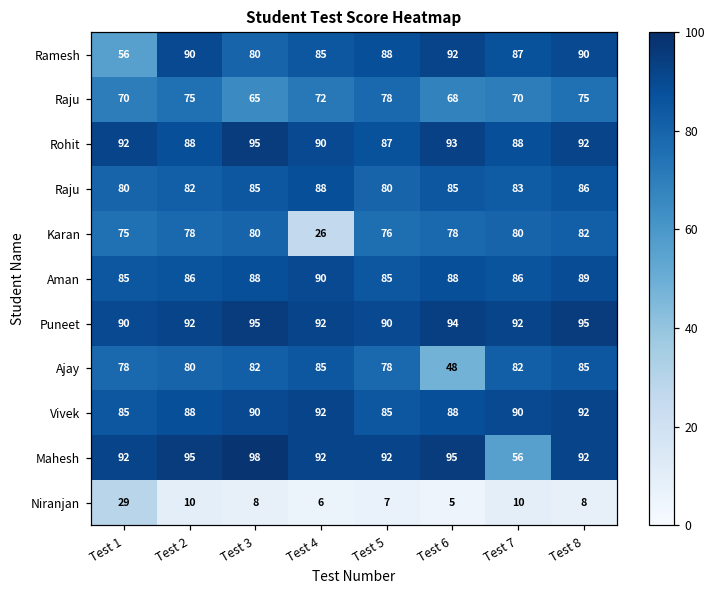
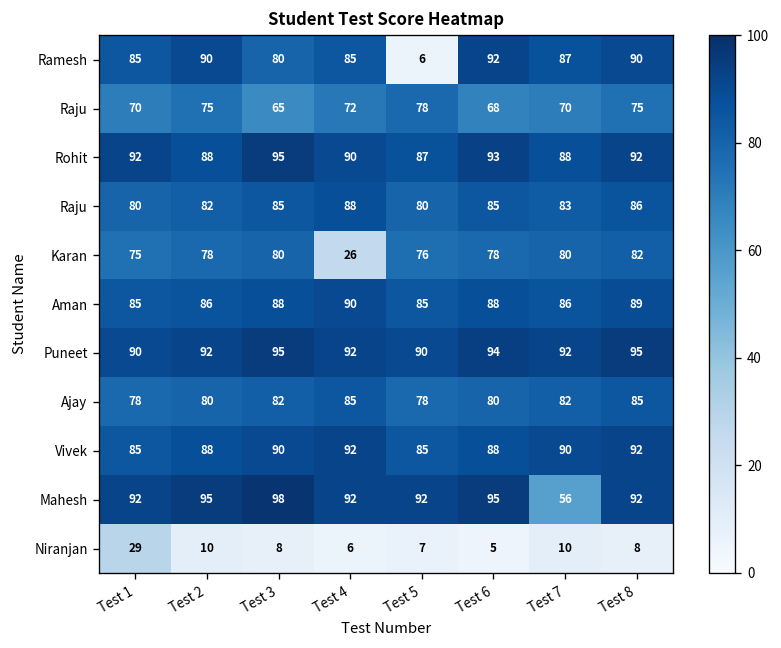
  {
    "Ramesh": {
-     "Test 1": 56,
+     "Test 1": 85,
      "Test 2": 90,
      "Test 3": 80,
      "Test 4": 85,
-     "Test 5": 88,
+     "Test 5": 6,
      "Test 6": 92,
      "Test 7": 87,
      "Test 8": 90
    },
    "Rohit": {
      "Test 1": 92,
      "Test 2": 88,
      "Test 3": 95,
      "Test 4": 90,
      "Test 5": 87,
      "Test 6": 93,
      "Test 7": 88,
      "Test 8": 92
    },
    "Karan": {
      "Test 1": 75,
      "Test 2": 78,
      "Test 3": 80,
      "Test 4": 26,
      "Test 5": 76,
      "Test 6": 78,
      "Test 7": 80,
      "Test 8": 82
    },
    "Aman": {
      "Test 1": 85,
      "Test 2": 86,
      "Test 3": 88,
      "Test 4": 90,
      "Test 5": 85,
      "Test 6": 88,
      "Test 7": 86,
      "Test 8": 89
    },
    "Puneet": {
      "Test 1": 90,
      "Test 2": 92,
      "Test 3": 95,
      "Test 4": 92,
      "Test 5": 90,
      "Test 6": 94,
      "Test 7": 92,
      "Test 8": 95
    },
    "Ajay": {
      "Test 1": 78,
      "Test 2": 80,
      "Test 3": 82,
      "Test 4": 85,
      "Test 5": 78,
-     "Test 6": 48,
+     "Test 6": 80,
      "Test 7": 82,
      "Test 8": 85
    },
    "Vivek": {
      "Test 1": 85,
      "Test 2": 88,
      "Test 3": 90,
      "Test 4": 92,
      "Test 5": 85,
      "Test 6": 88,
      "Test 7": 90,
      "Test 8": 92
    },
    "Mahesh": {
      "Test 1": 92,
      "Test 2": 95,
      "Test 3": 98,
      "Test 4": 92,
      "Test 5": 92,
      "Test 6": 95,
      "Test 7": 56,
      "Test 8": 92
    },
    "Niranjan": {
      "Test 1": 29,
      "Test 2": 10,
      "Test 3": 8,
      "Test 4": 6,
      "Test 5": 7,
      "Test 6": 5,
      "Test 7": 10,
      "Test 8": 8
    }
  }
